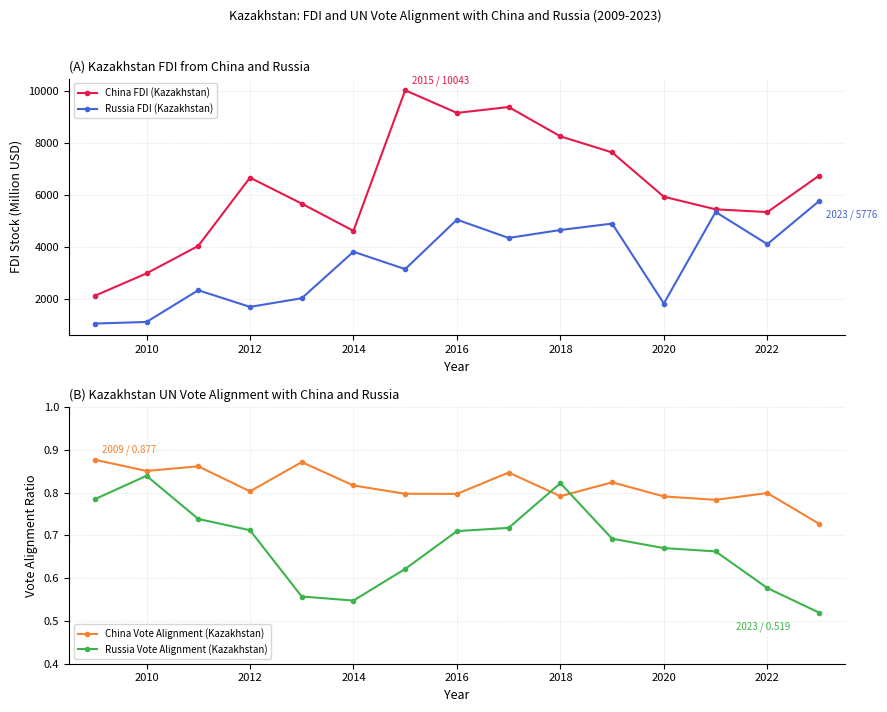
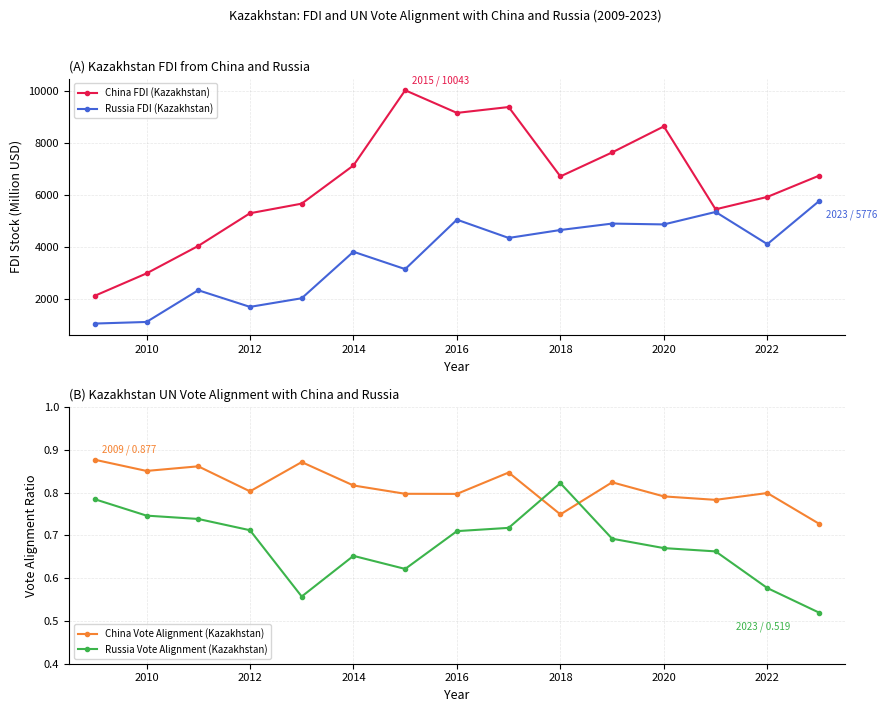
  {
    "(A) Kazakhstan FDI from China and Russia": {
      "China FDI (Kazakhstan)": {
        "2010": 3000,
-       "2012": 6700,
-       "2014": 4600,
+       "2012": 5300,
+       "2014": 7100,
        "2016": 9200,
-       "2018": 8300,
-       "2020": 5900,
-       "2022": 5400
+       "2018": 6700,
+       "2020": 8700,
+       "2022": 5900
      },
      "Russia FDI (Kazakhstan)": {
        "2010": 1100,
        "2012": 1700,
        "2014": 3800,
        "2016": 5100,
        "2018": 4700,
-       "2020": 1800,
+       "2020": 4900,
        "2022": 4100
      }
    },
    "(B) Kazakhstan UN Vote Alignment with China and Russia": {
      "China Vote Alignment (Kazakhstan)": {
        "2010": 0.85,
        "2012": 0.80,
        "2014": 0.82,
        "2016": 0.80,
-       "2018": 0.79,
+       "2018": 0.75,
        "2020": 0.79,
        "2022": 0.80
      },
      "Russia Vote Alignment (Kazakhstan)": {
-       "2010": 0.84,
+       "2010": 0.75,
        "2012": 0.71,
-       "2014": 0.55,
+       "2014": 0.65,
        "2016": 0.71,
        "2018": 0.82,
        "2020": 0.67,
        "2022": 0.58
      }
    }
  }
